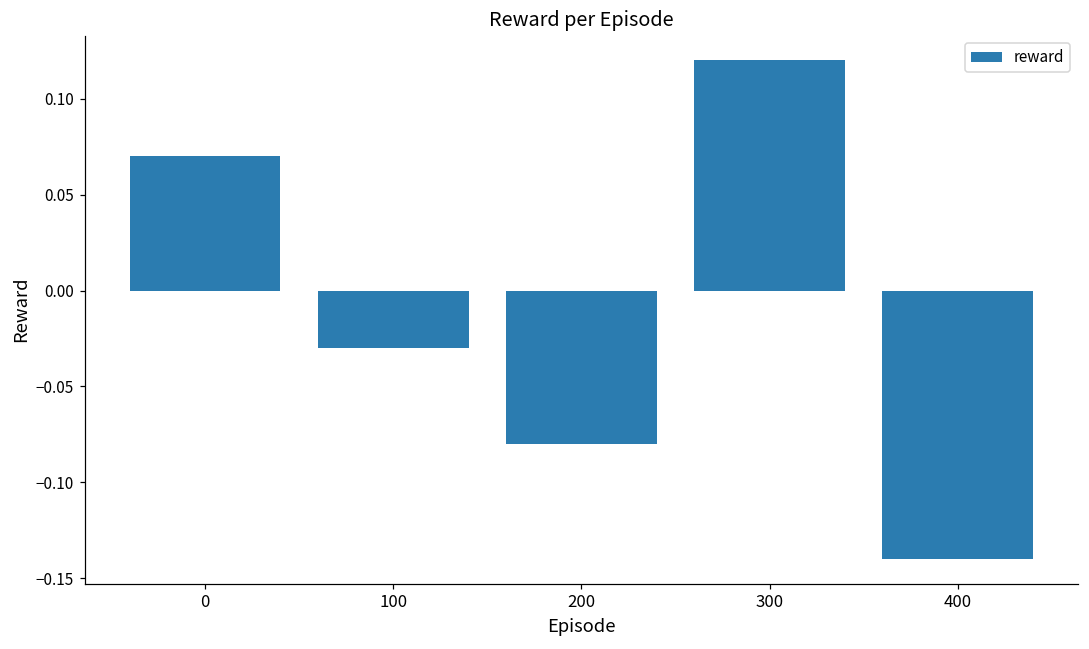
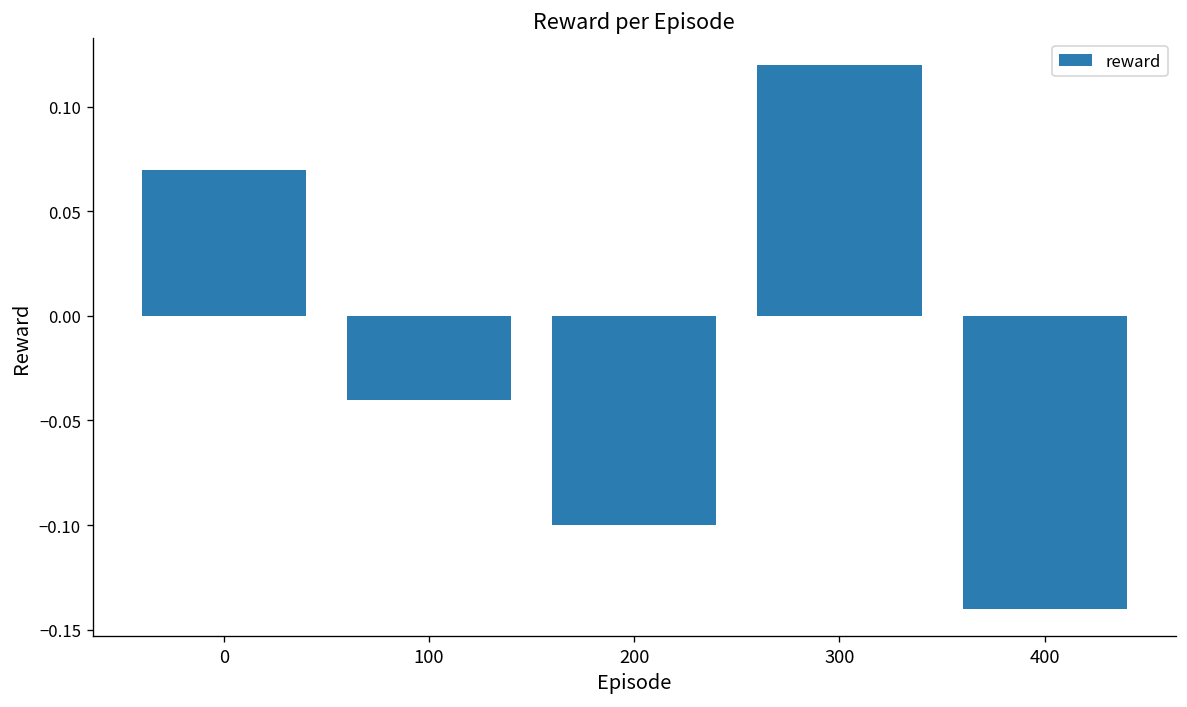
  {
    "0": 0.07,
-   "100": -0.03,
-   "200": -0.08,
+   "100": -0.04,
+   "200": -0.10,
    "300": 0.12,
    "400": -0.14
  }
